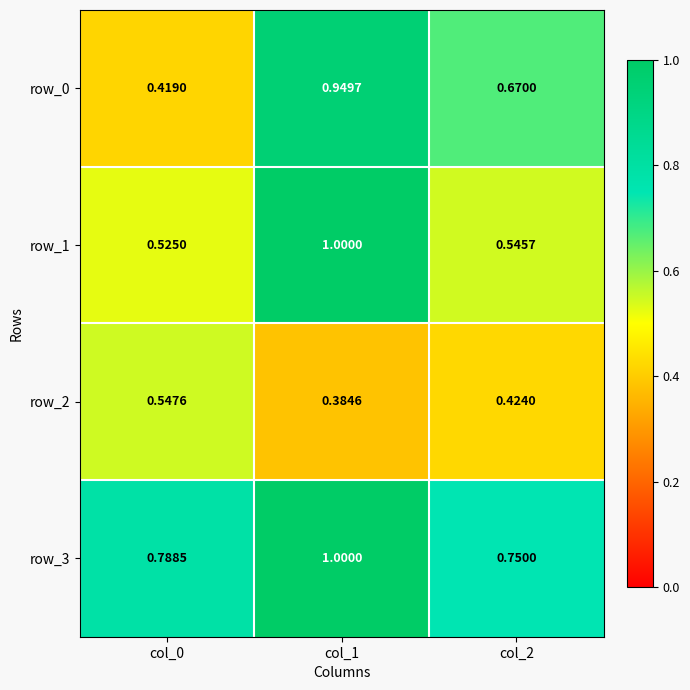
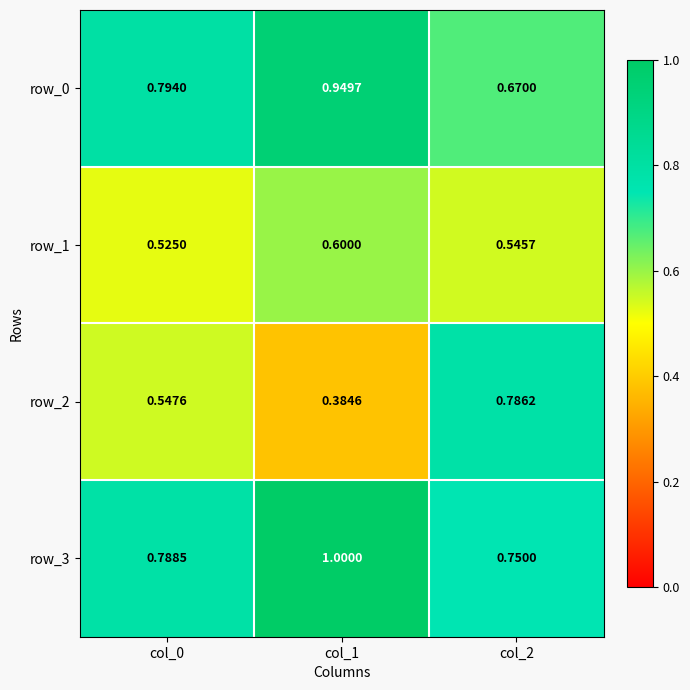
  {
    "row_0": {
-     "col_0": 0.4190,
+     "col_0": 0.7940,
      "col_1": 0.9497,
      "col_2": 0.6700
    },
    "row_1": {
      "col_0": 0.5250,
-     "col_1": 1.0000,
+     "col_1": 0.6000,
      "col_2": 0.5457
    },
    "row_2": {
      "col_0": 0.5476,
      "col_1": 0.3846,
-     "col_2": 0.4240
+     "col_2": 0.7862
    },
    "row_3": {
      "col_0": 0.7885,
      "col_1": 1.0000,
      "col_2": 0.7500
    }
  }
